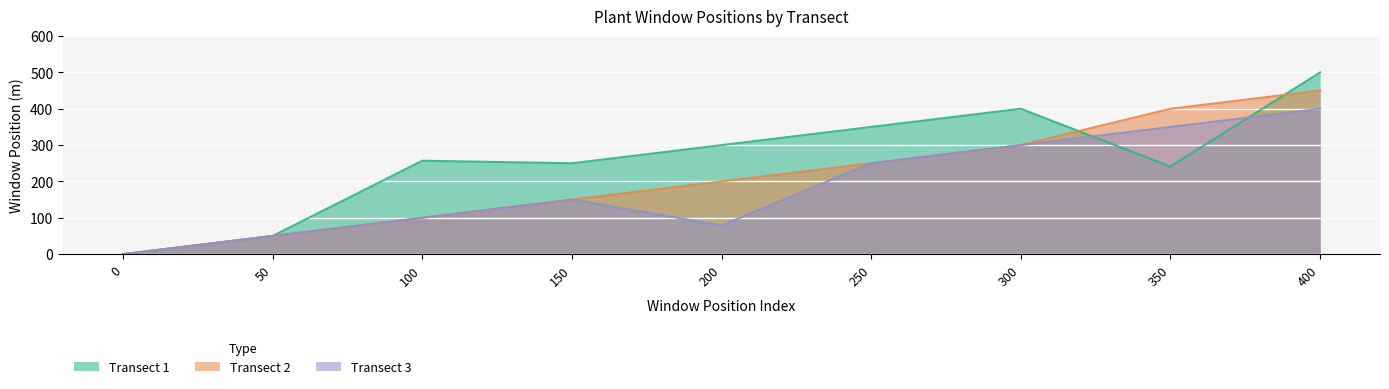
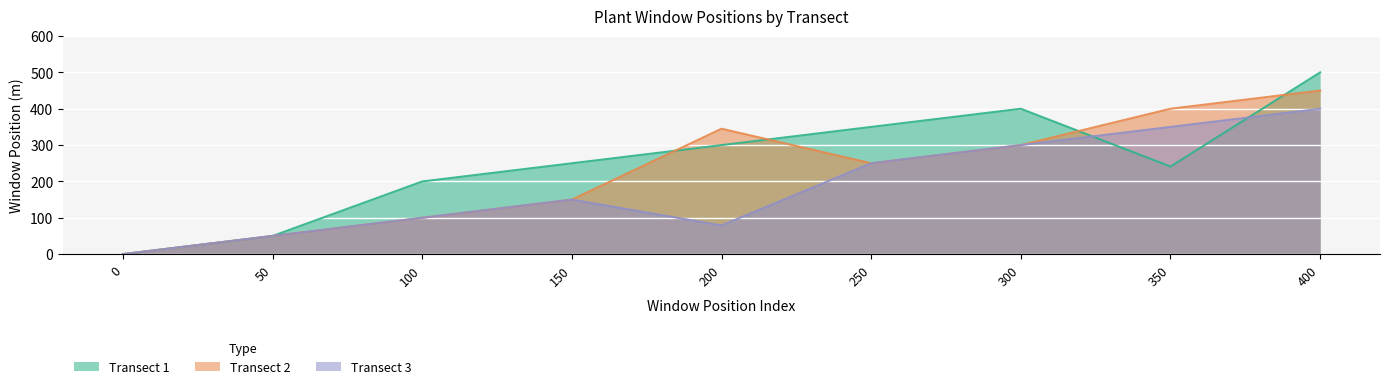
  {
    "Transect 1": {
-     "100": 260,
+     "100": 200,
      "150": 250,
      "200": 300,
      "250": 350,
      "300": 400,
      "350": 240,
      "400": 500
    },
    "Transect 2": {
-     "200": 200,
+     "200": 350,
      "350": 400,
      "400": 450
    },
    "Transect 3": {
      "200": 80,
      "350": 350,
      "400": 400
    }
  }
